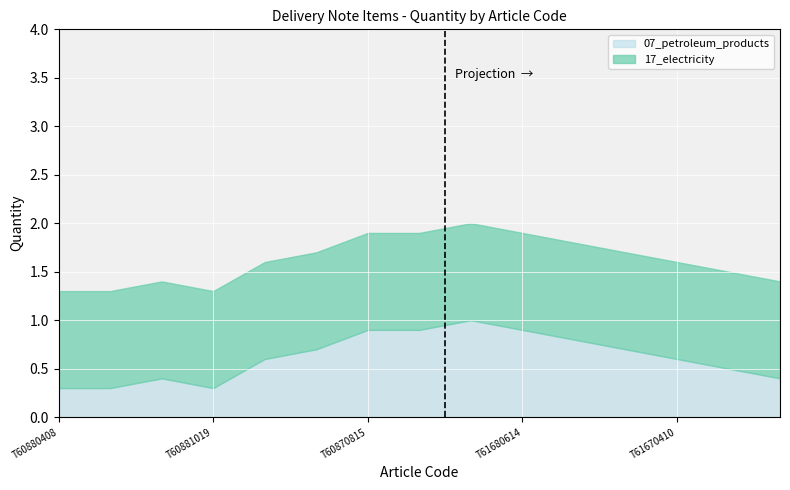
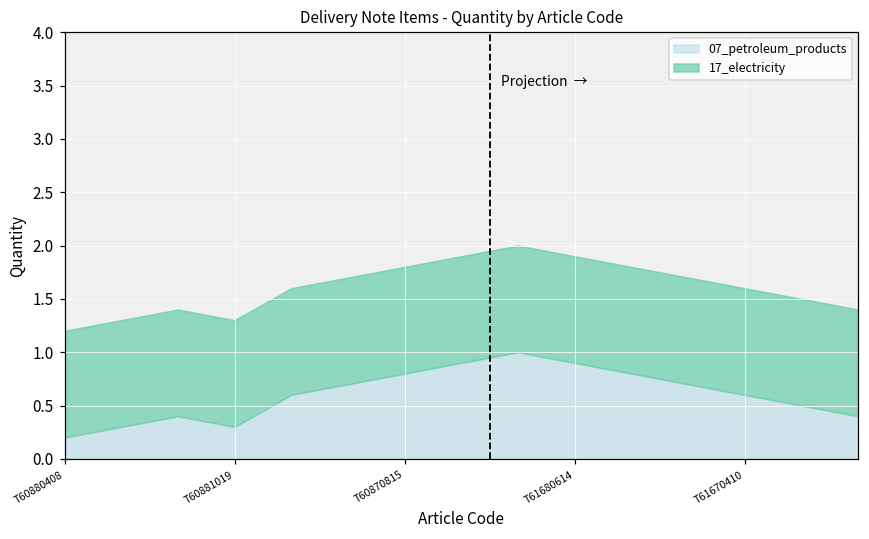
  {
    "07_petroleum_products": {
-     "T60880408": 0.3,
+     "T60880408": 0.2,
      "T60881019": 0.3,
-     "T60870815": 0.9,
+     "T60870815": 0.8,
      "T61680614": 0.9,
      "T61670410": 0.6
    },
    "17_electricity": {
      "T60880408": 1.0,
      "T60881019": 1.0,
      "T60870815": 1.0,
      "T61680614": 1.0,
      "T61670410": 1.0
    }
  }
